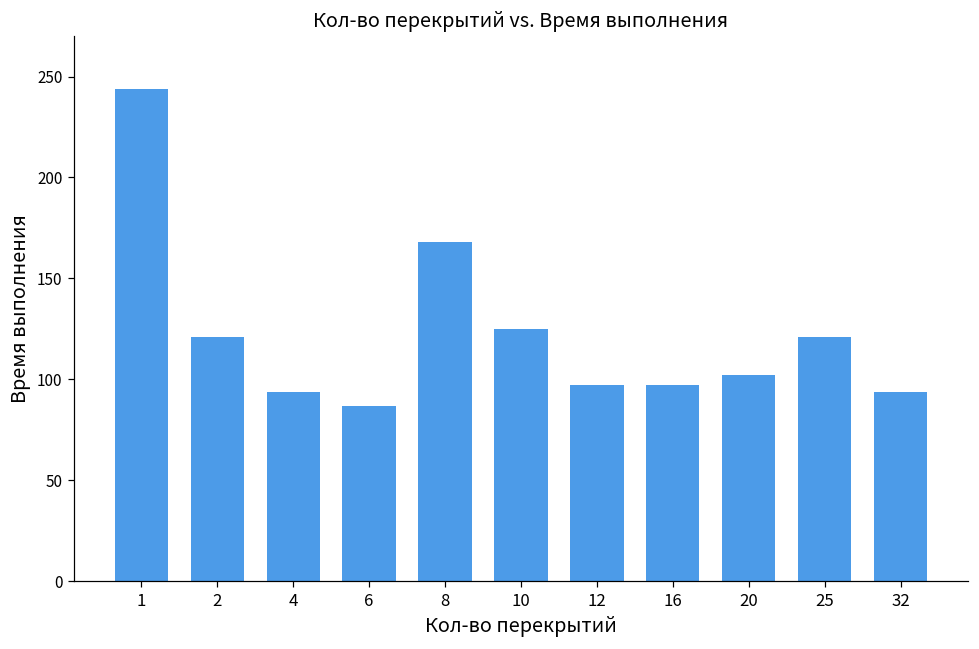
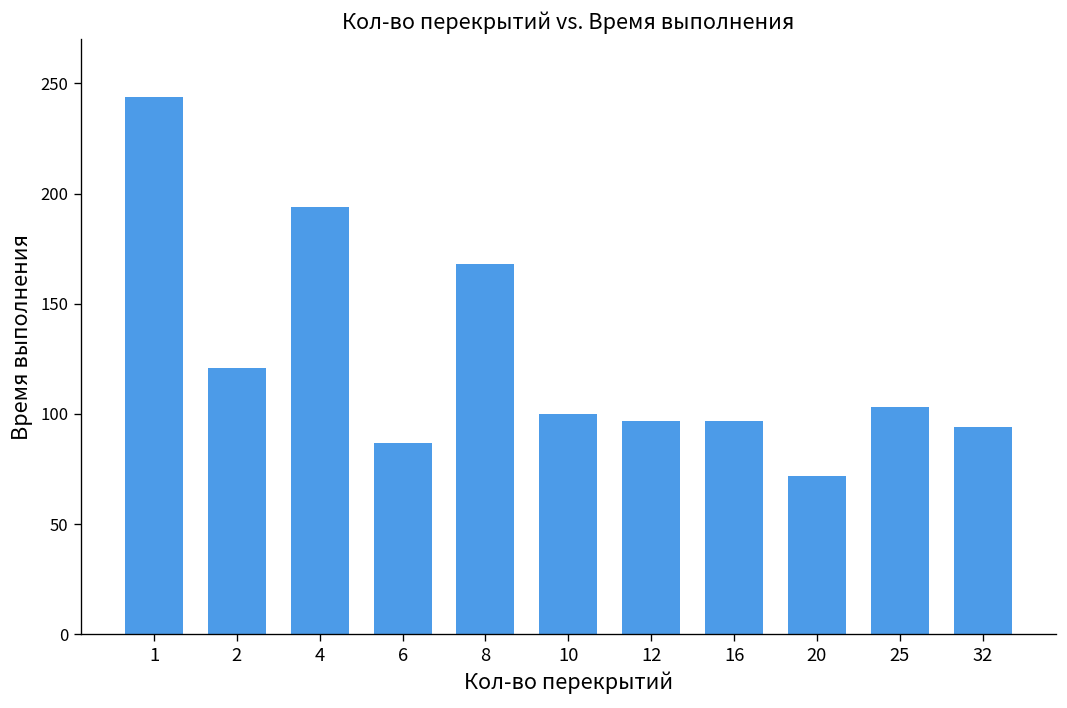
  {
    "1": 244,
    "2": 121,
-   "4": 94,
+   "4": 194,
    "6": 87,
    "8": 168,
-   "10": 125,
+   "10": 100,
    "12": 97,
    "16": 97,
-   "20": 102,
-   "25": 121,
+   "20": 72,
+   "25": 103,
    "32": 94
  }
